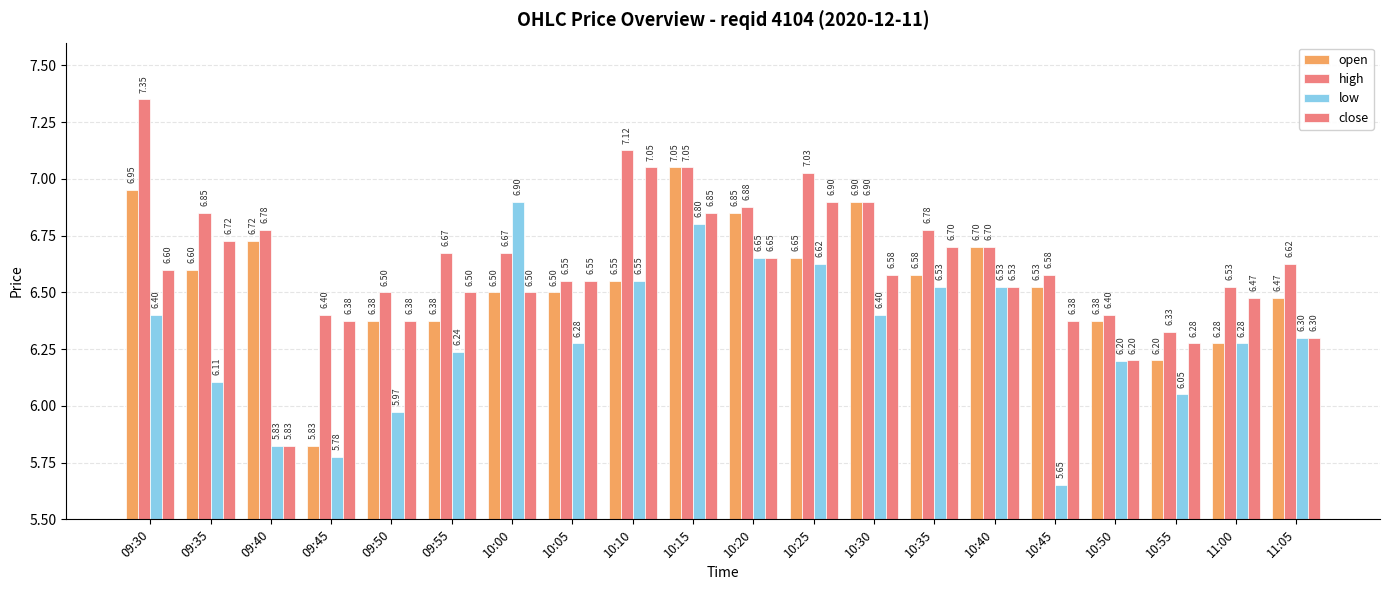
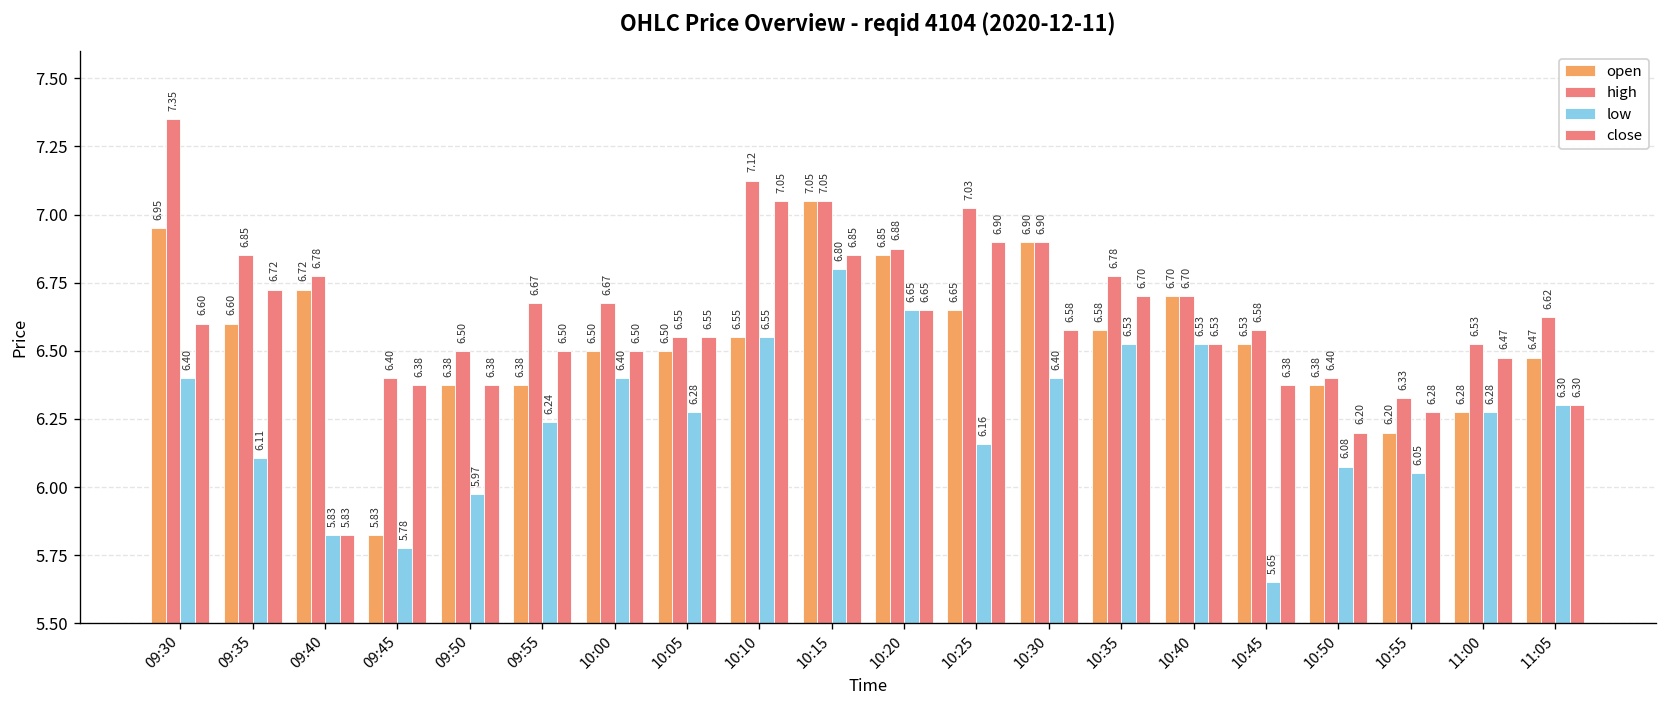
  {
    "low": {
      "09:30": 6.40,
      "09:35": 6.11,
      "09:40": 5.83,
      "09:45": 5.78,
      "09:50": 5.97,
      "09:55": 6.24,
-     "10:00": 6.90,
+     "10:00": 6.40,
      "10:05": 6.28,
      "10:10": 6.55,
      "10:15": 6.80,
      "10:20": 6.65,
-     "10:25": 6.62,
+     "10:25": 6.16,
      "10:30": 6.40,
      "10:35": 6.53,
      "10:40": 6.53,
      "10:45": 5.65,
-     "10:50": 6.20,
+     "10:50": 6.08,
      "10:55": 6.05,
      "11:00": 6.28,
      "11:05": 6.30
    }
  }
